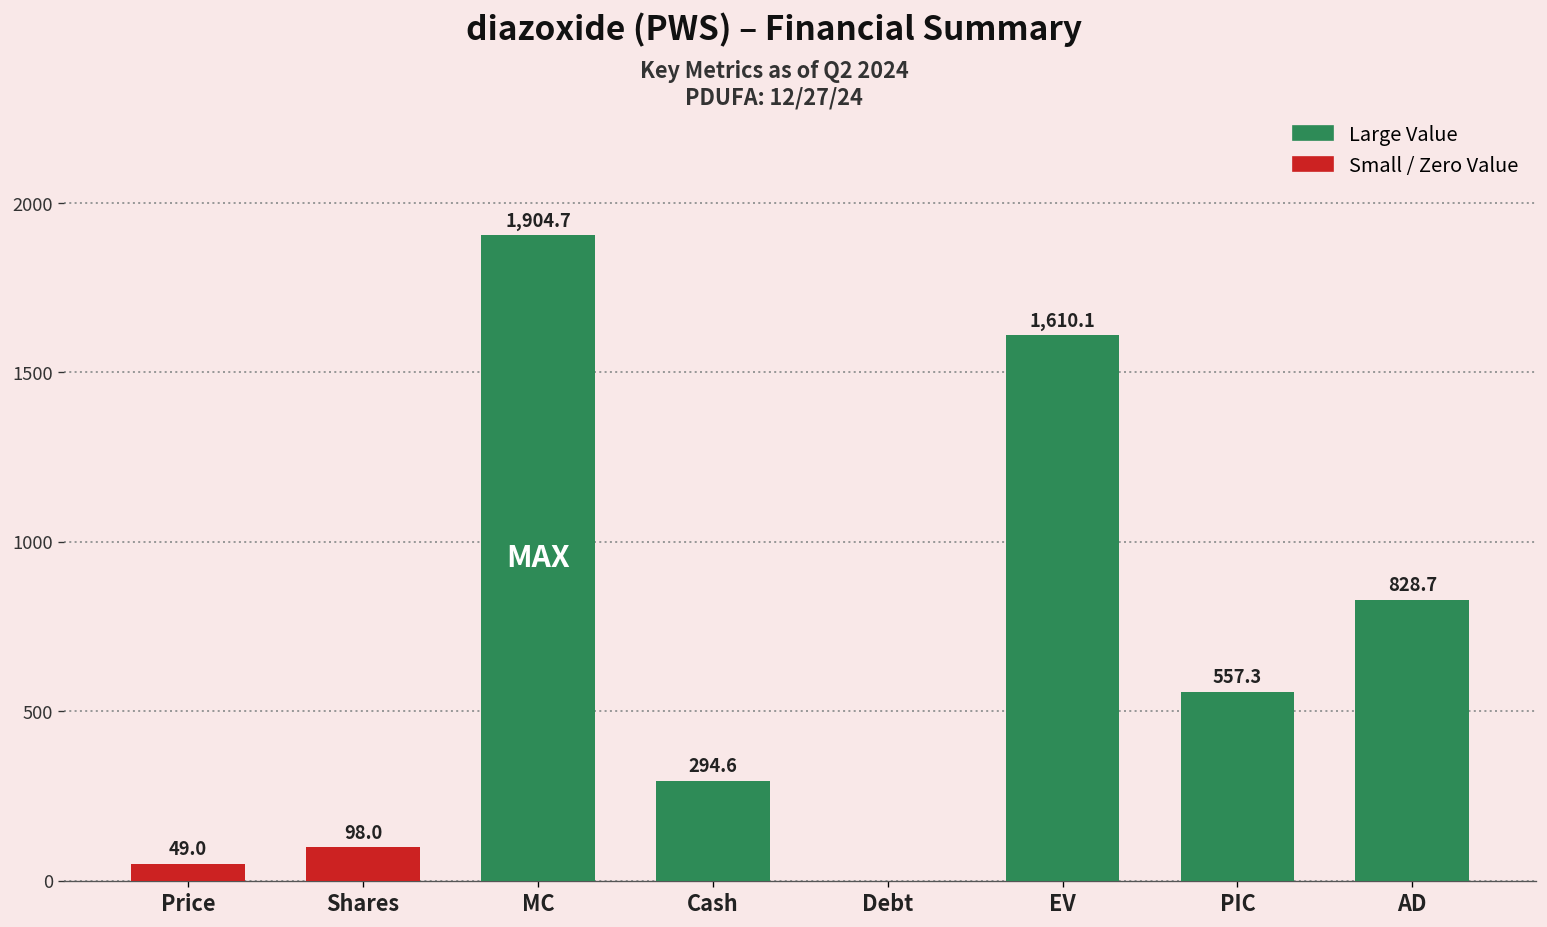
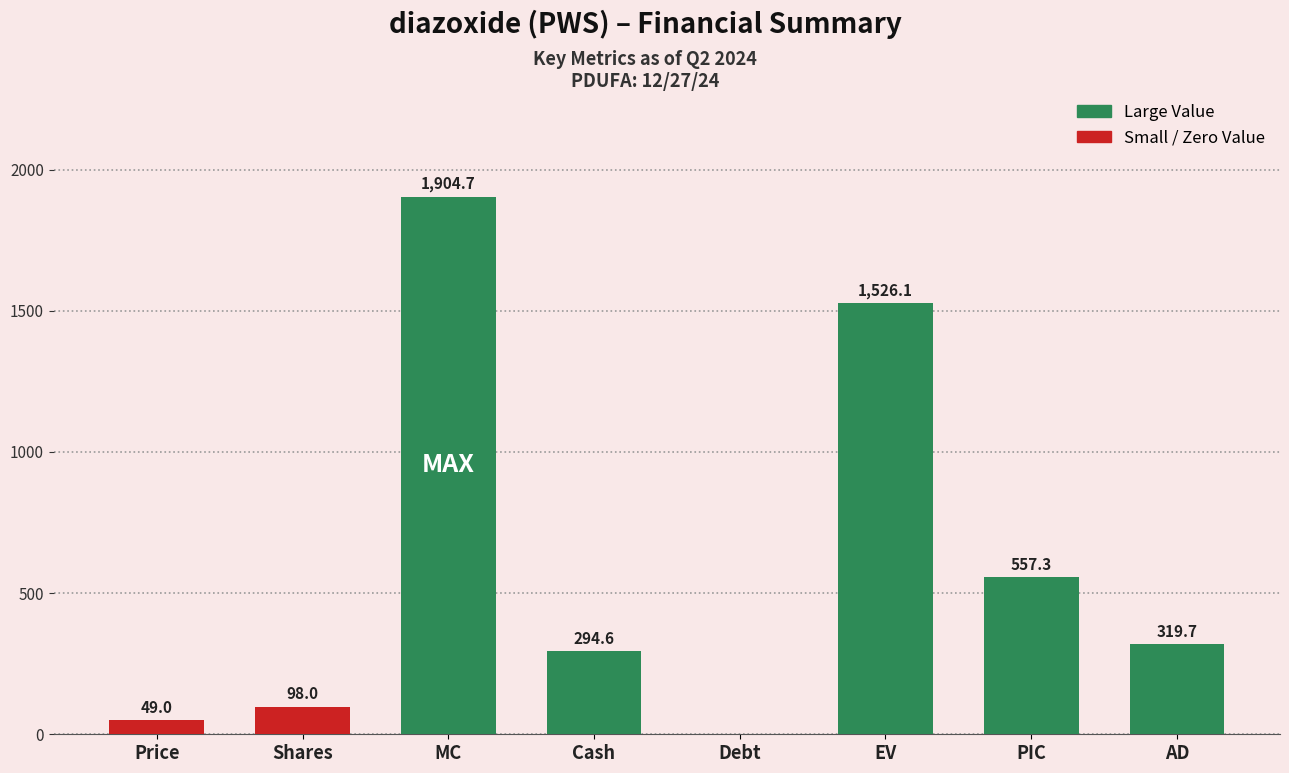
  {
    "Price": "49.0",
    "Shares": "98.0",
    "MC": "1,904.7",
    "Cash": "294.6",
-   "EV": "1,610.1",
+   "EV": "1,526.1",
    "PIC": "557.3",
-   "AD": "828.7"
+   "AD": "319.7"
  }
